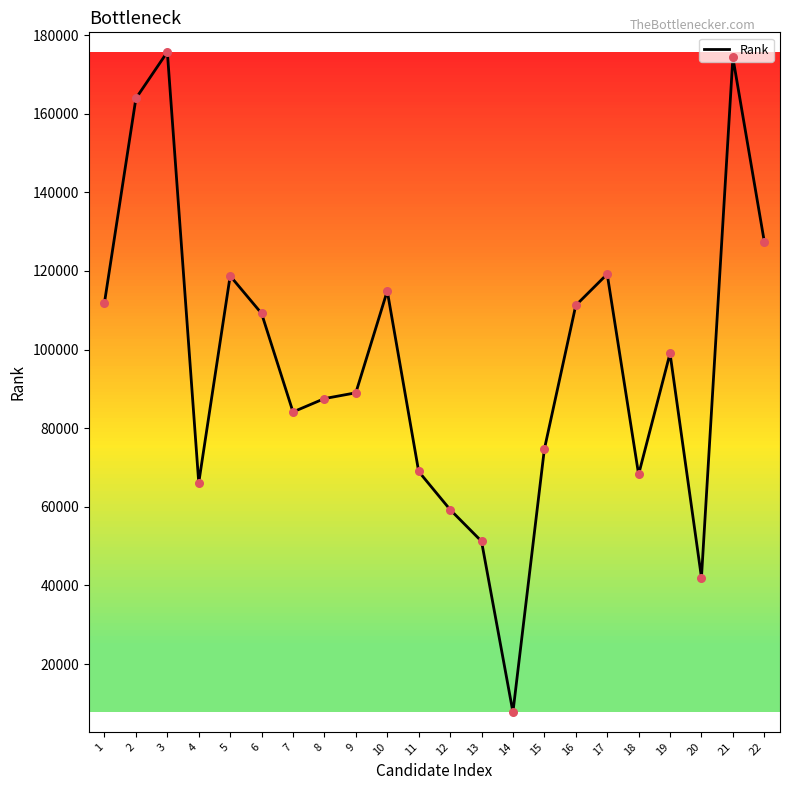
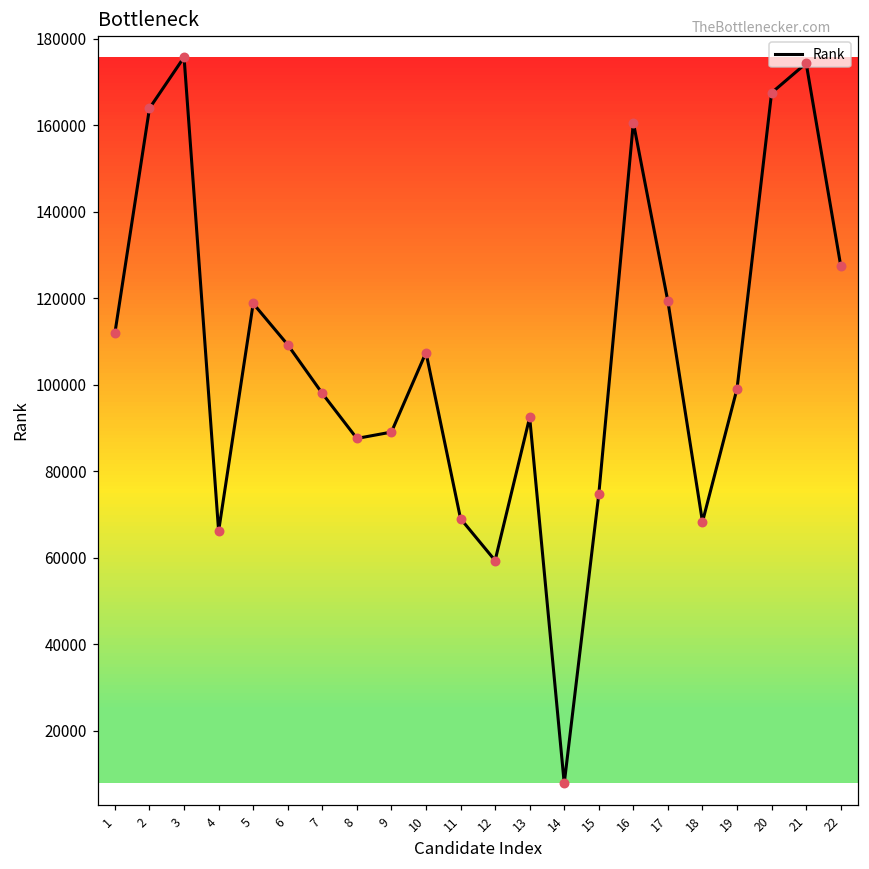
  {
    "1": 112000,
    "2": 164000,
    "3": 176000,
    "4": 66000,
    "5": 119000,
    "6": 109000,
-   "7": 84000,
+   "7": 98000,
    "8": 88000,
    "9": 89000,
-   "10": 115000,
+   "10": 107000,
    "11": 69000,
    "12": 59000,
-   "13": 51000,
+   "13": 92000,
    "14": 8000,
    "15": 75000,
-   "16": 111000,
+   "16": 161000,
    "17": 119000,
    "18": 68000,
    "19": 99000,
-   "20": 42000,
+   "20": 167000,
    "22": 127000
  }
